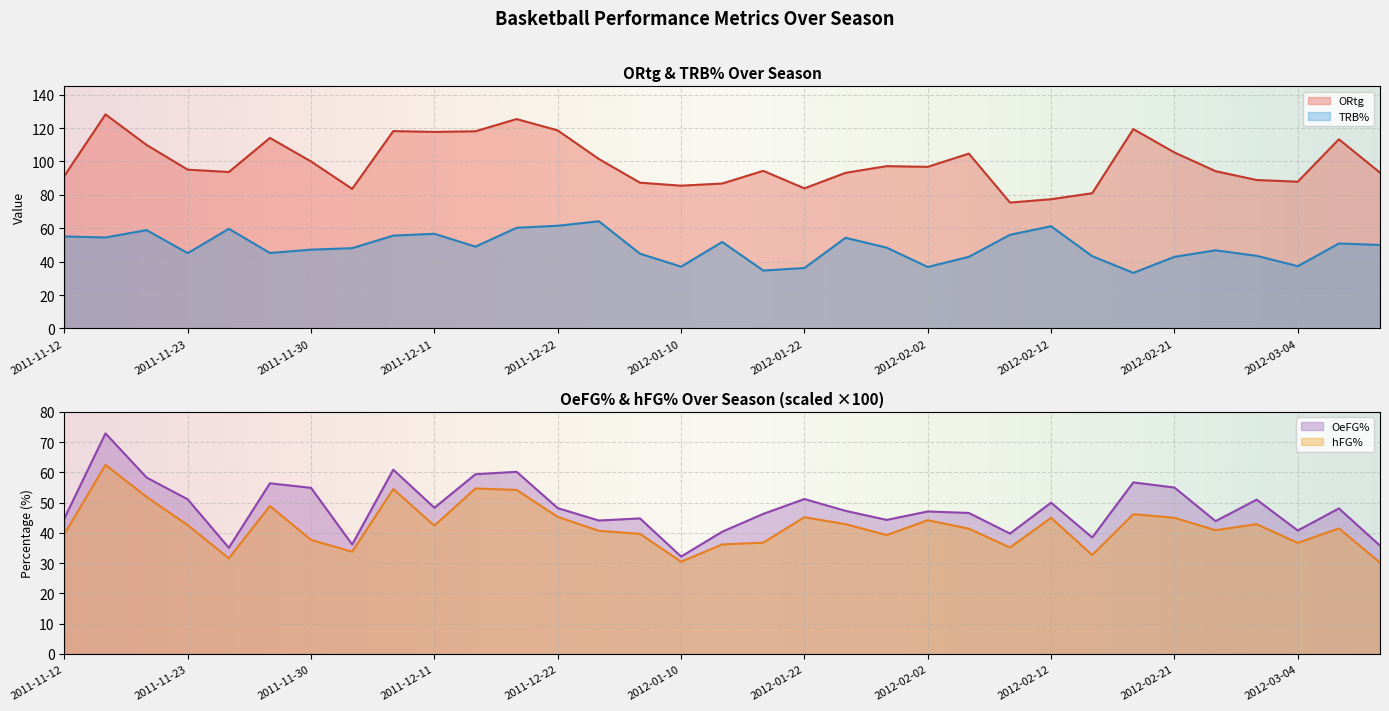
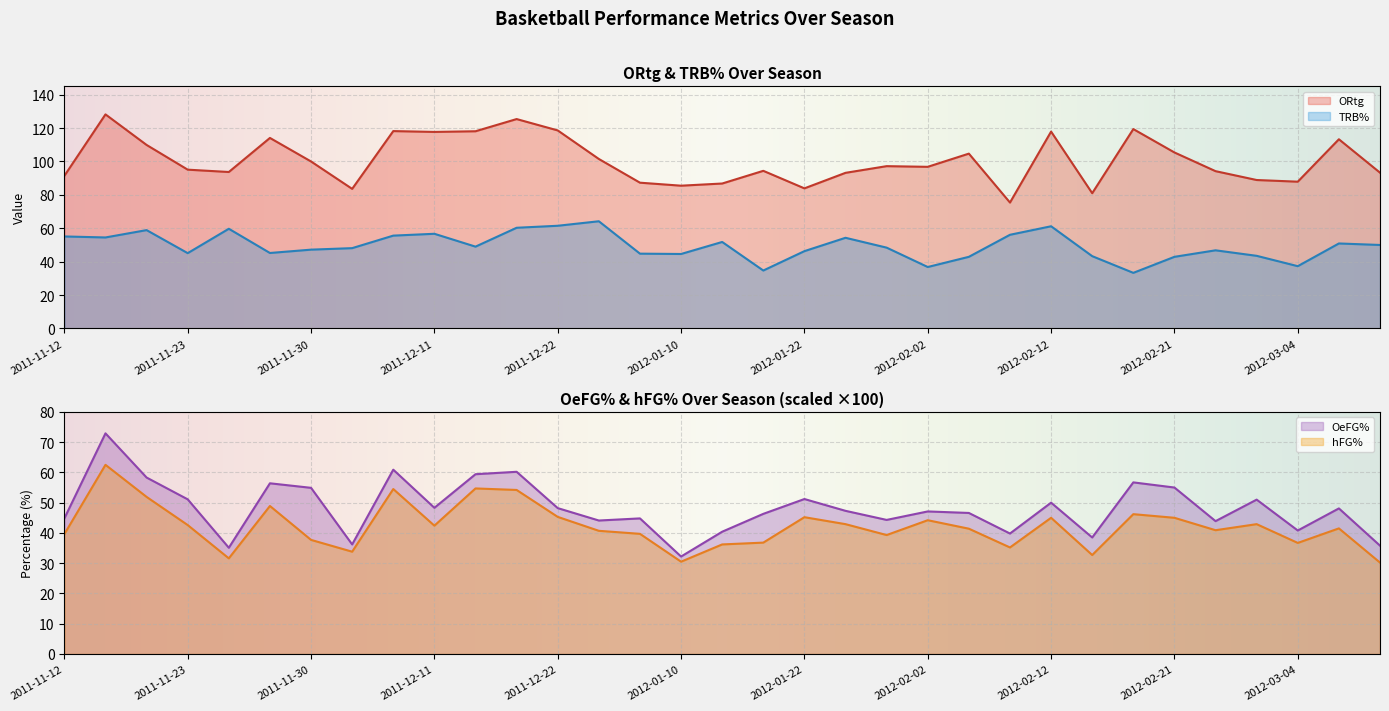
  {
    "ORtg & TRB% Over Season": {
      "ORtg": {
        "2011-11-12": 91,
        "2011-11-23": 95,
        "2011-11-30": 100,
        "2011-12-11": 118,
        "2011-12-22": 119,
        "2012-01-10": 86,
        "2012-01-22": 84,
        "2012-02-02": 97,
-       "2012-02-12": 77,
+       "2012-02-12": 118,
        "2012-02-21": 105,
        "2012-03-04": 88
      },
      "TRB%": {
        "2011-11-12": 55,
        "2011-11-23": 45,
        "2011-11-30": 47,
        "2011-12-11": 57,
        "2011-12-22": 62,
-       "2012-01-10": 37,
-       "2012-01-22": 36,
+       "2012-01-10": 45,
+       "2012-01-22": 46,
        "2012-02-02": 37,
        "2012-02-12": 61,
        "2012-02-21": 43,
        "2012-03-04": 37
      }
    },
    "OeFG% & hFG% Over Season (scaled ×100)": {
      "OeFG%": {
        "2011-11-12": 45,
        "2011-11-23": 51,
        "2011-11-30": 55,
        "2011-12-11": 48,
        "2011-12-22": 48,
        "2012-01-10": 32,
        "2012-01-22": 51,
        "2012-02-02": 47,
        "2012-02-12": 50,
        "2012-02-21": 55,
        "2012-03-04": 41
      },
      "hFG%": {
        "2011-11-12": 40,
        "2011-11-23": 43,
        "2011-11-30": 38,
        "2011-12-11": 42,
        "2011-12-22": 45,
        "2012-01-10": 31,
        "2012-01-22": 45,
        "2012-02-02": 44,
        "2012-02-12": 45,
        "2012-02-21": 45,
        "2012-03-04": 37
      }
    }
  }
